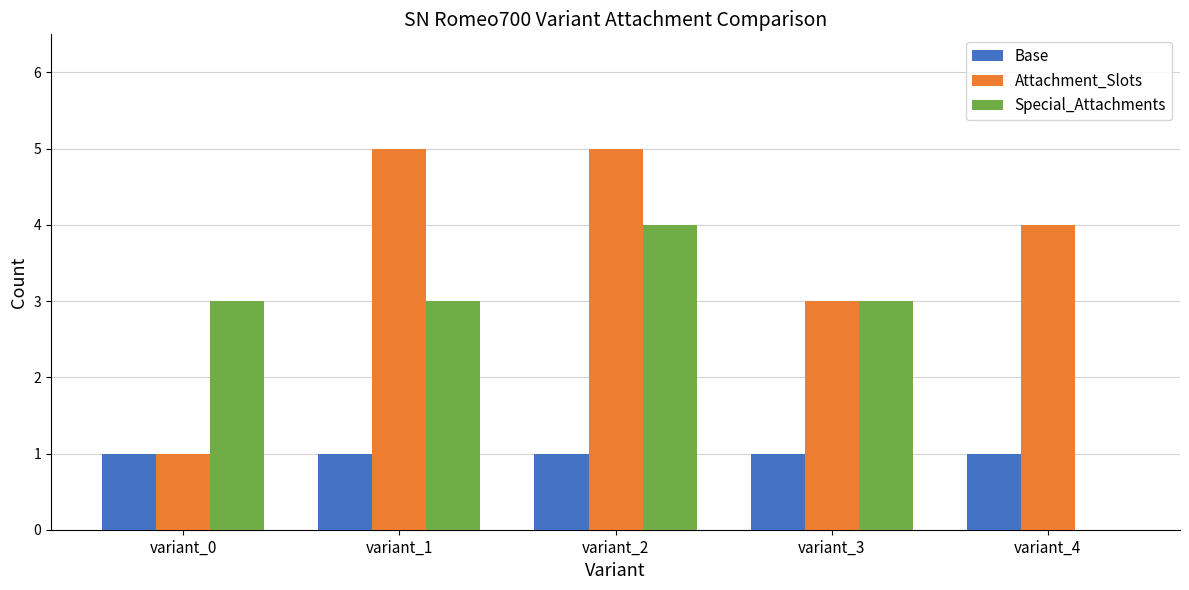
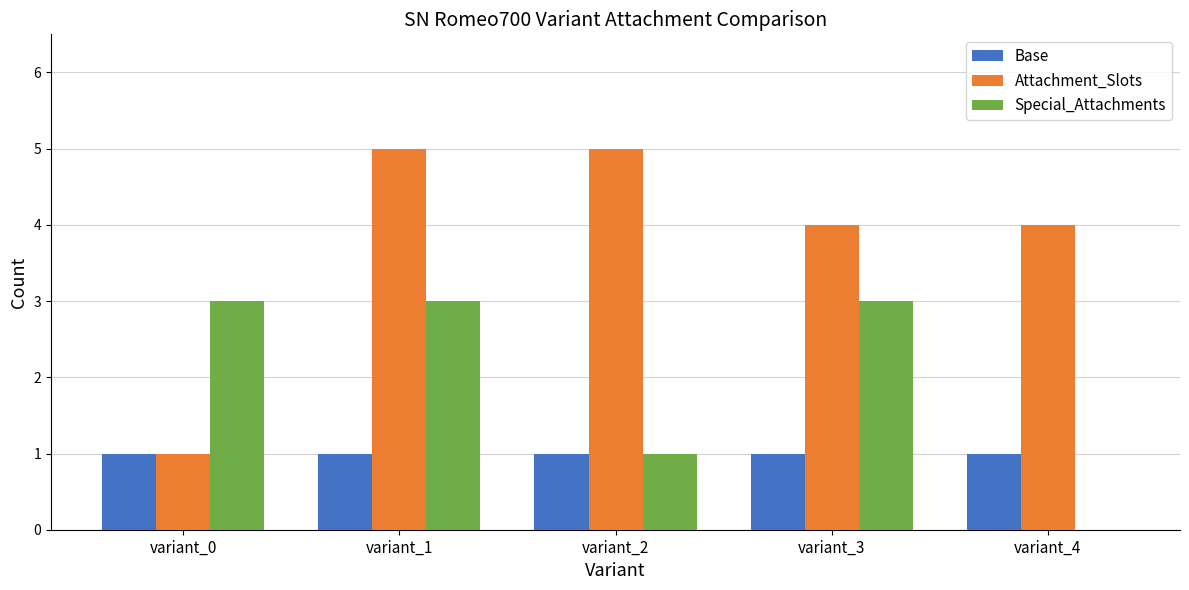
  {
    "Base": {
      "variant_0": 1,
      "variant_1": 1,
      "variant_2": 1,
      "variant_3": 1,
      "variant_4": 1
    },
    "Attachment_Slots": {
      "variant_0": 1,
      "variant_1": 5,
      "variant_2": 5,
-     "variant_3": 3,
+     "variant_3": 4,
      "variant_4": 4
    },
    "Special_Attachments": {
      "variant_0": 3,
      "variant_1": 3,
-     "variant_2": 4,
+     "variant_2": 1,
      "variant_3": 3,
      "variant_4": 0
    }
  }
